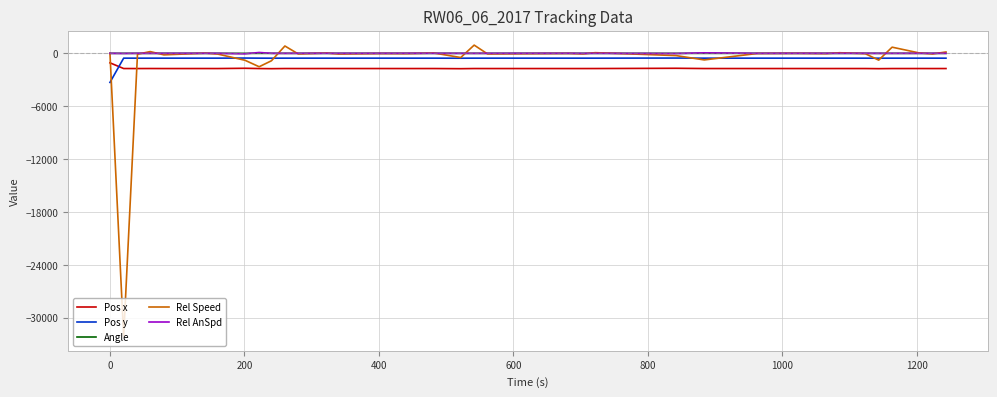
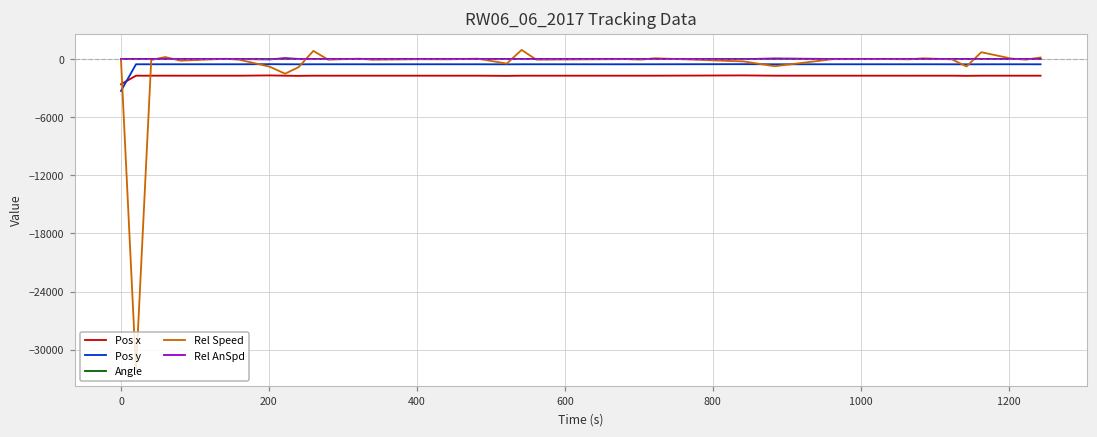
  {
    "Pos x": {
-     "0": -1000
+     "0": -3000
    },
    "Pos y": {
      "0": -3000
    }
  }
